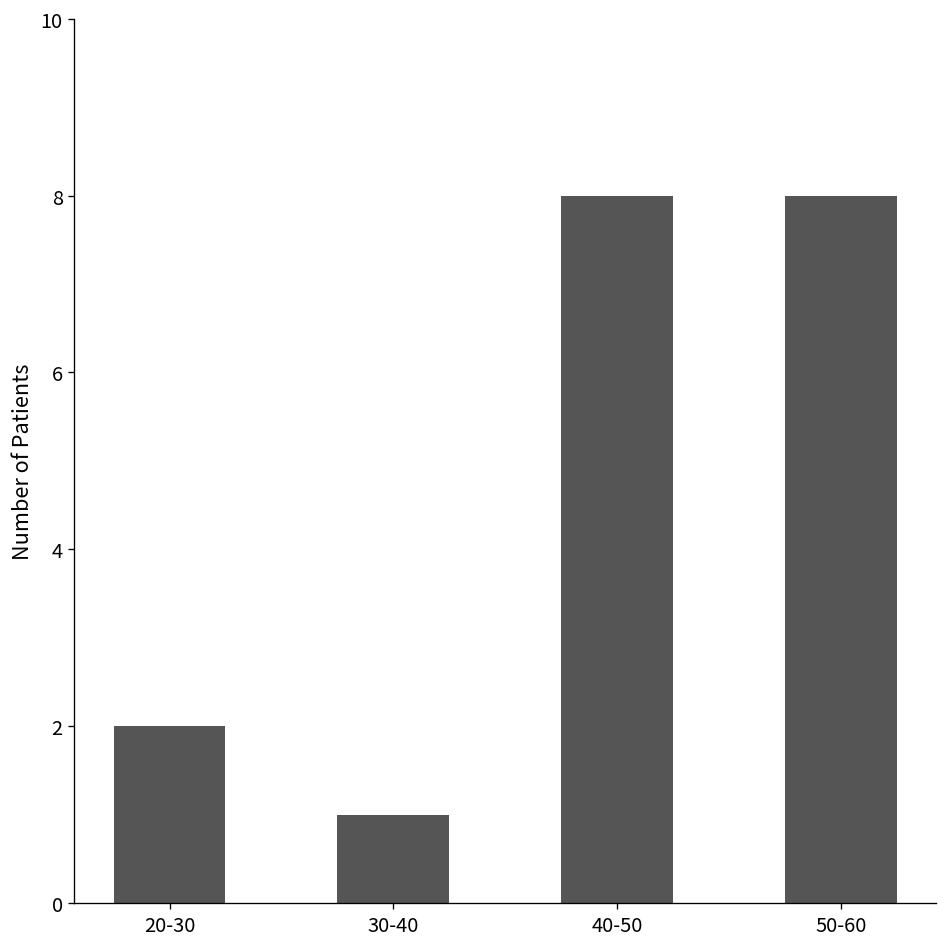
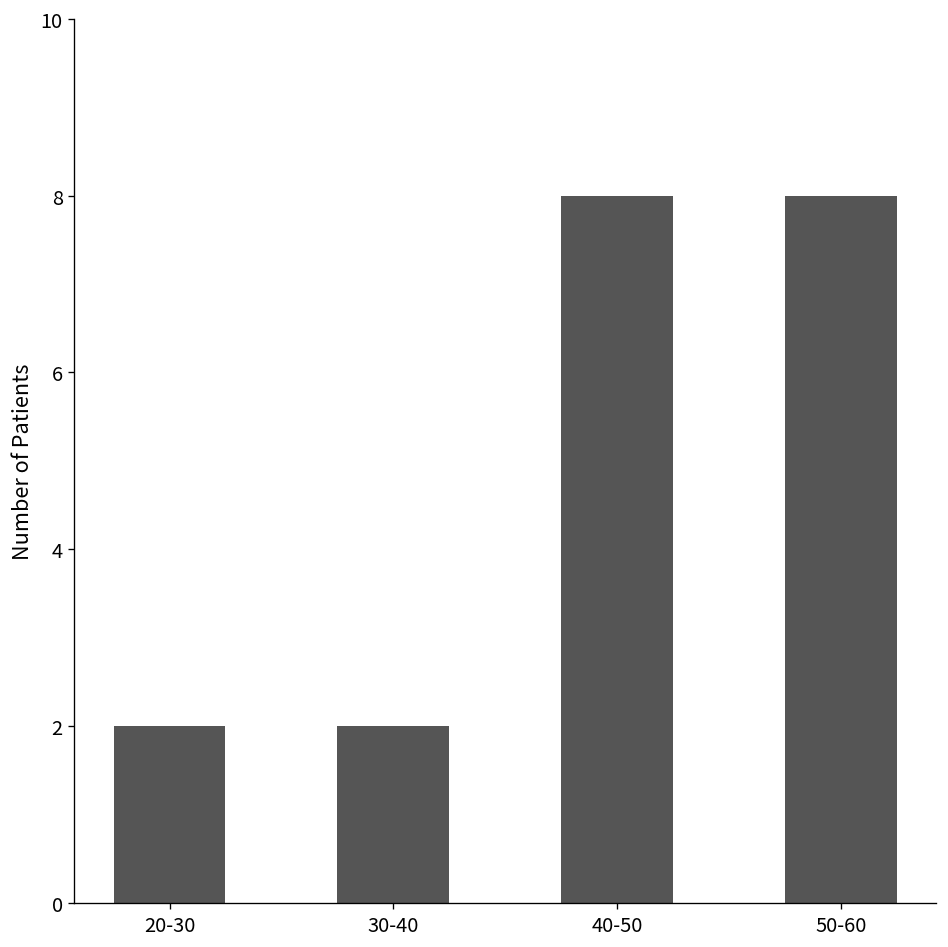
  {
    "20-30": 2,
-   "30-40": 1,
+   "30-40": 2,
    "40-50": 8,
    "50-60": 8
  }
